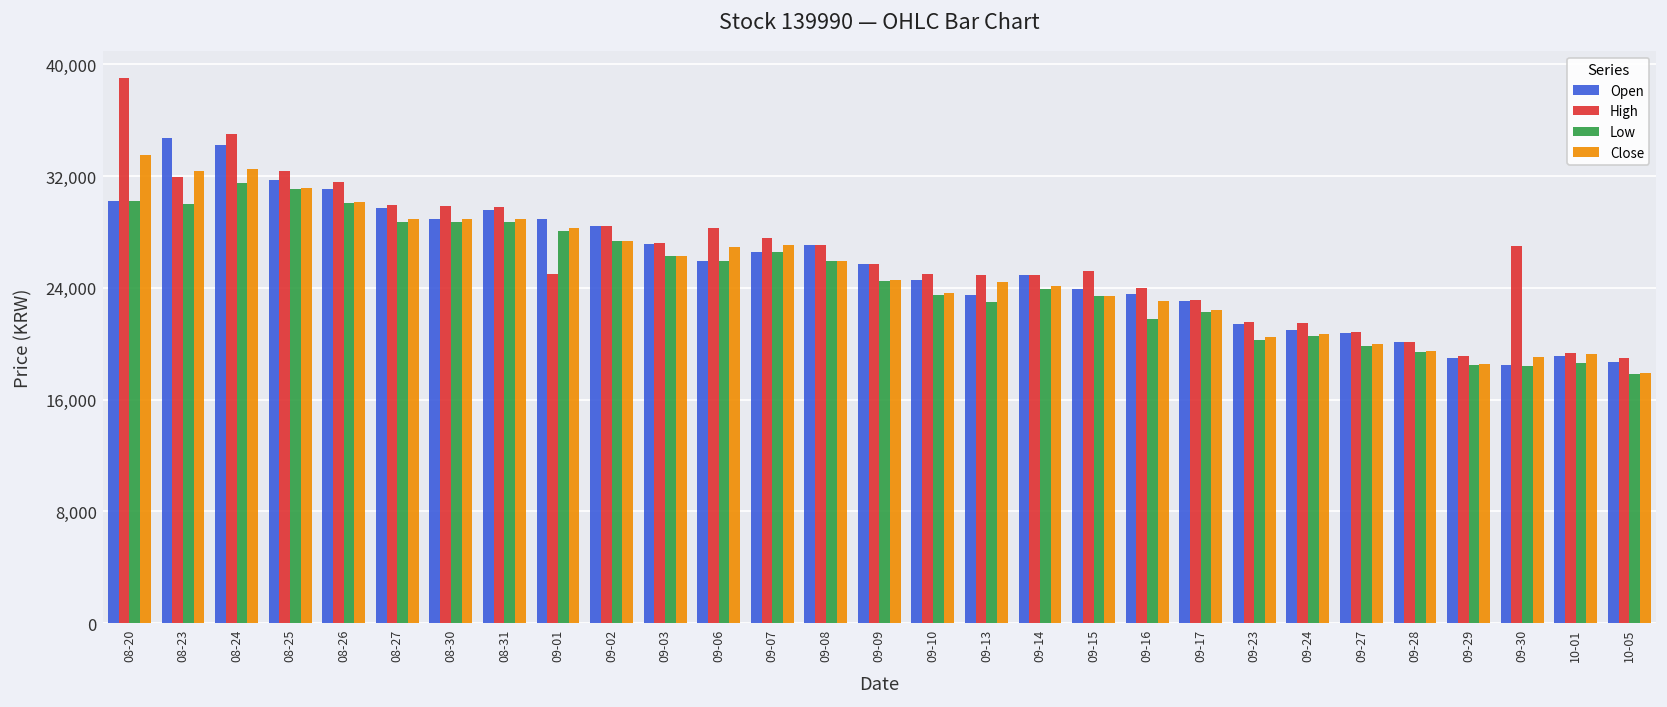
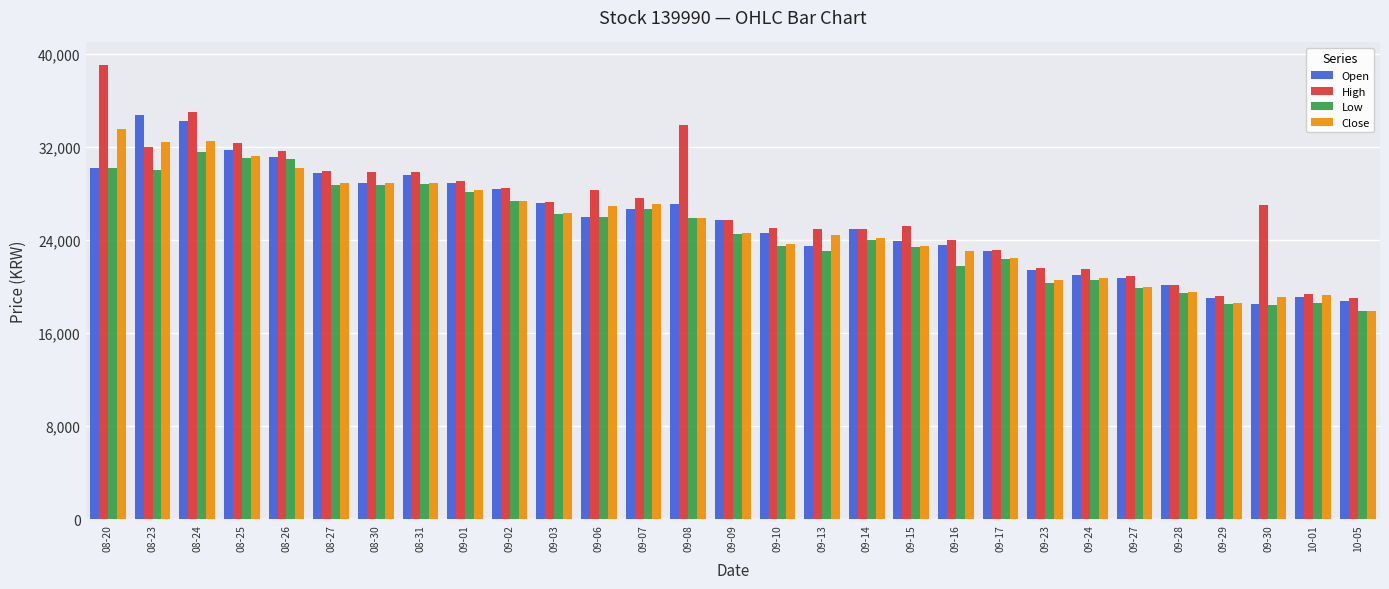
  {
    "Open": {
      "08-20": "30,200",
      "08-23": "34,700",
      "08-24": "34,200",
      "08-25": "31,800",
      "08-26": "31,100",
      "08-27": "29,700",
      "08-30": "28,900",
      "08-31": "29,600",
      "09-01": "28,900",
      "09-02": "28,400",
      "09-03": "27,200",
      "09-06": "26,000",
      "09-07": "26,600",
      "09-08": "27,100",
      "09-09": "25,700",
      "09-10": "24,600",
      "09-13": "23,500",
      "09-14": "24,900",
      "09-15": "23,900",
      "09-16": "23,600",
      "09-17": "23,100",
      "09-23": "21,400",
      "09-24": "21,000",
      "09-27": "20,800",
      "09-28": "20,100",
      "09-29": "19,000",
      "09-30": "18,500",
      "10-01": "19,100",
      "10-05": "18,700"
    },
    "High": {
      "08-20": "39,000",
      "08-23": "31,900",
      "08-24": "35,000",
      "08-25": "32,400",
      "08-26": "31,600",
      "08-27": "29,900",
      "08-30": "29,900",
      "08-31": "29,800",
-     "09-01": "25,000",
+     "09-01": "29,100",
      "09-02": "28,500",
      "09-03": "27,200",
      "09-06": "28,300",
      "09-07": "27,600",
-     "09-08": "27,100",
+     "09-08": "33,900",
      "09-09": "25,700",
      "09-10": "25,000",
      "09-13": "25,000",
      "09-14": "24,900",
      "09-15": "25,200",
      "09-16": "24,000",
      "09-17": "23,100",
      "09-23": "21,600",
      "09-24": "21,500",
      "09-27": "20,900",
      "09-28": "20,200",
      "09-29": "19,200",
      "09-30": "27,000",
      "10-01": "19,300",
      "10-05": "19,000"
    },
    "Low": {
      "08-20": "30,200",
      "08-23": "30,000",
      "08-24": "31,500",
      "08-25": "31,100",
-     "08-26": "30,100",
+     "08-26": "31,000",
      "08-27": "28,700",
      "08-30": "28,700",
      "08-31": "28,800",
      "09-01": "28,100",
      "09-02": "27,400",
      "09-03": "26,300",
      "09-06": "26,000",
      "09-07": "26,600",
      "09-08": "25,900",
      "09-09": "24,500",
      "09-10": "23,500",
      "09-13": "23,000",
      "09-14": "24,000",
      "09-15": "23,400",
      "09-16": "21,800",
      "09-17": "22,300",
      "09-23": "20,300",
      "09-24": "20,600",
      "09-27": "19,900",
      "09-28": "19,400",
      "09-29": "18,500",
      "09-30": "18,400",
      "10-01": "18,600",
      "10-05": "17,900"
    },
    "Close": {
      "08-20": "33,500",
      "08-23": "32,400",
      "08-24": "32,500",
      "08-25": "31,200",
      "08-26": "30,200",
      "08-27": "28,900",
      "08-30": "28,900",
      "08-31": "28,900",
      "09-01": "28,300",
      "09-02": "27,400",
      "09-03": "26,300",
      "09-06": "26,900",
      "09-07": "27,100",
      "09-08": "25,900",
      "09-09": "24,600",
      "09-10": "23,700",
      "09-13": "24,400",
      "09-14": "24,200",
      "09-15": "23,500",
      "09-16": "23,100",
      "09-17": "22,400",
      "09-23": "20,500",
      "09-24": "20,700",
      "09-27": "20,000",
      "09-28": "19,500",
      "09-29": "18,600",
      "09-30": "19,100",
      "10-01": "19,300",
      "10-05": "17,900"
    }
  }
